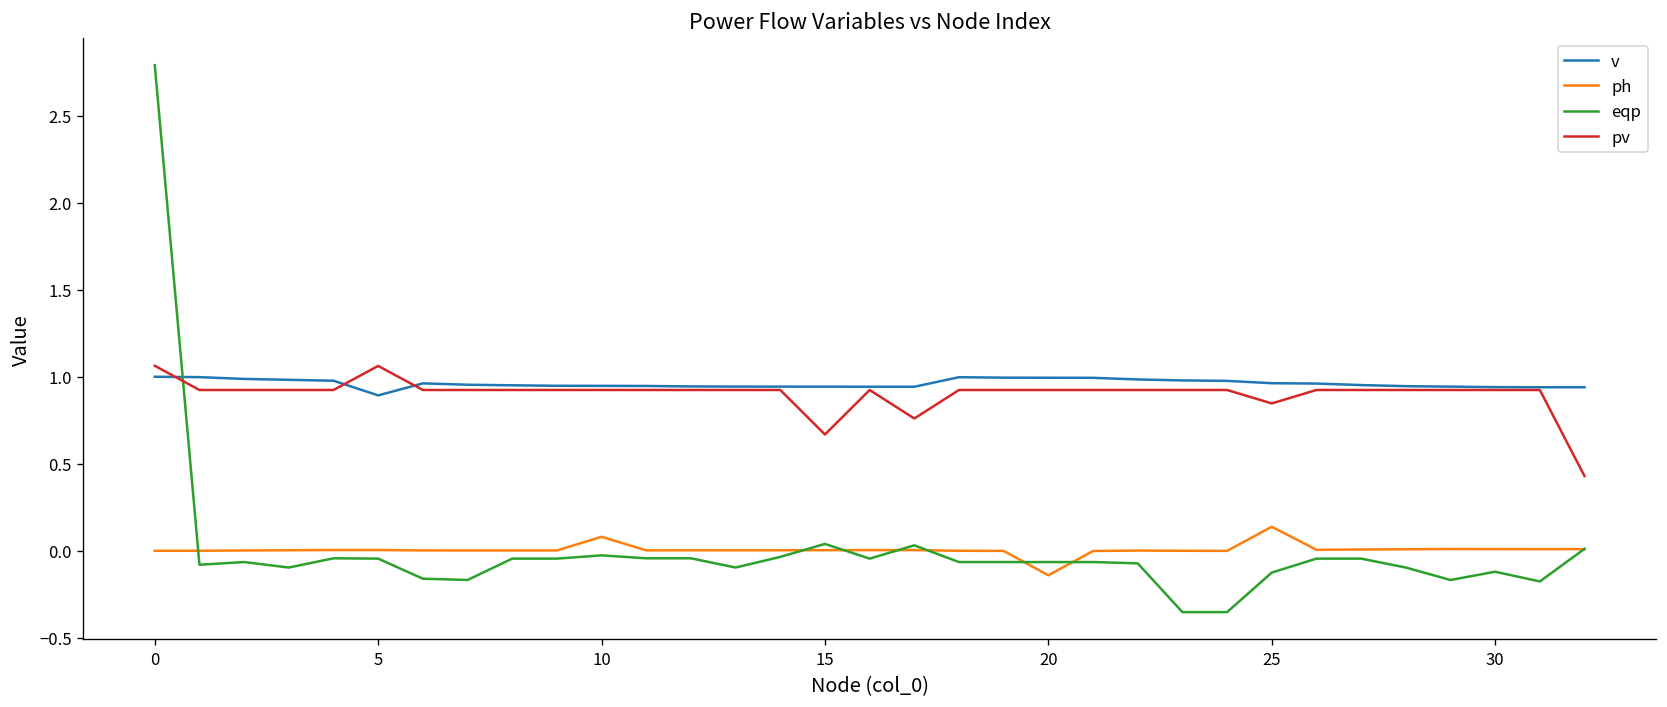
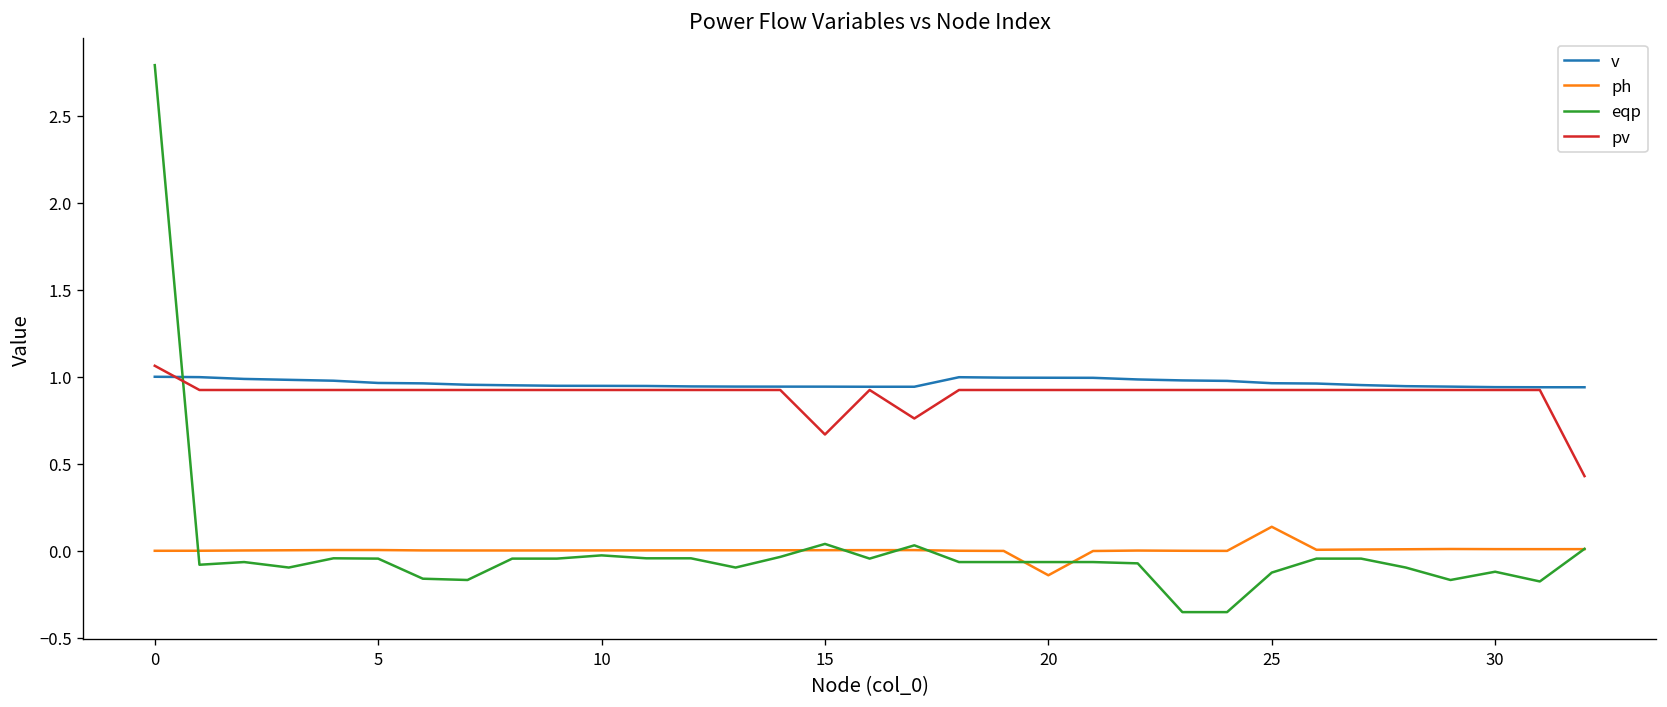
  {
    "v": {
      "0": 1.00,
-     "5": 0.89,
+     "5": 0.96,
      "10": 0.95,
      "15": 0.94,
      "20": 0.99,
      "25": 0.96
    },
    "ph": {
      "0": 0.00,
      "5": 0.00,
-     "10": 0.08,
+     "10": 0.00,
      "15": 0.00,
      "20": -0.14,
      "25": 0.14,
      "30": 0.01
    },
    "eqp": {
      "0": 2.79,
      "5": -0.04,
      "10": -0.03,
      "15": 0.04,
      "20": -0.06,
      "25": -0.13,
      "30": -0.12
    },
    "pv": {
      "0": 1.06,
-     "5": 1.06,
+     "5": 0.92,
      "10": 0.92,
      "15": 0.67,
      "20": 0.92,
-     "25": 0.85
+     "25": 0.92
    }
  }
